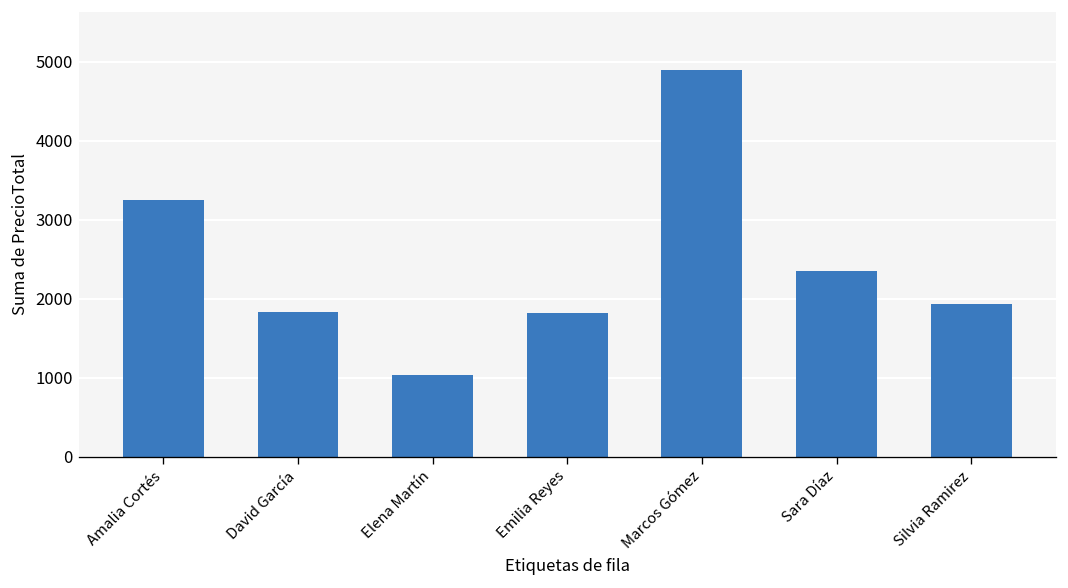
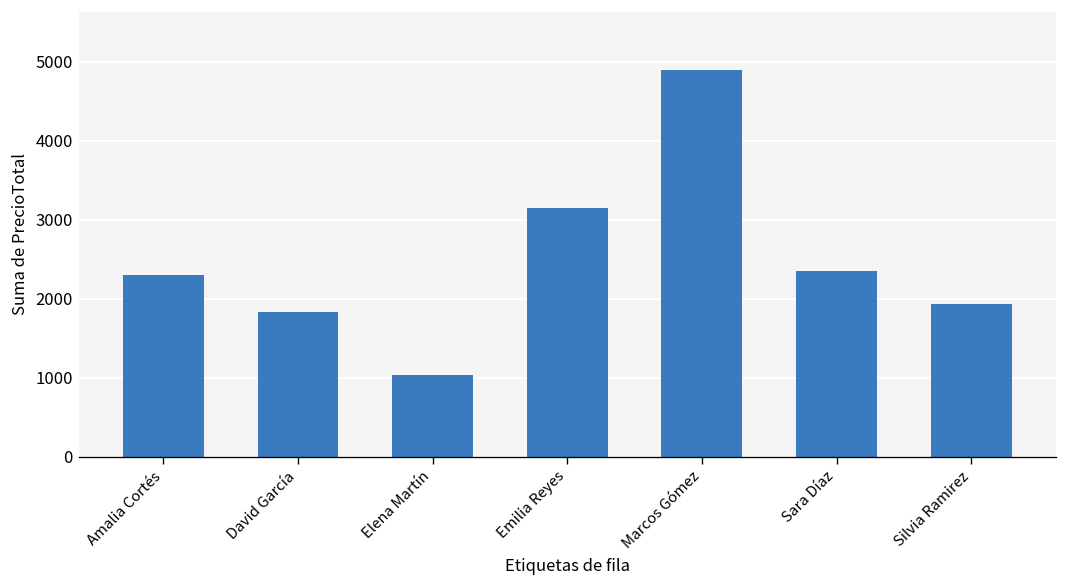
  {
-   "Amalia Cortés": 3200,
+   "Amalia Cortés": 2300,
    "David García": 1800,
    "Elena Martín": 1000,
-   "Emilia Reyes": 1800,
+   "Emilia Reyes": 3200,
    "Marcos Gómez": 4900,
    "Sara Díaz": 2300,
    "Silvia Ramirez": 1900
  }
